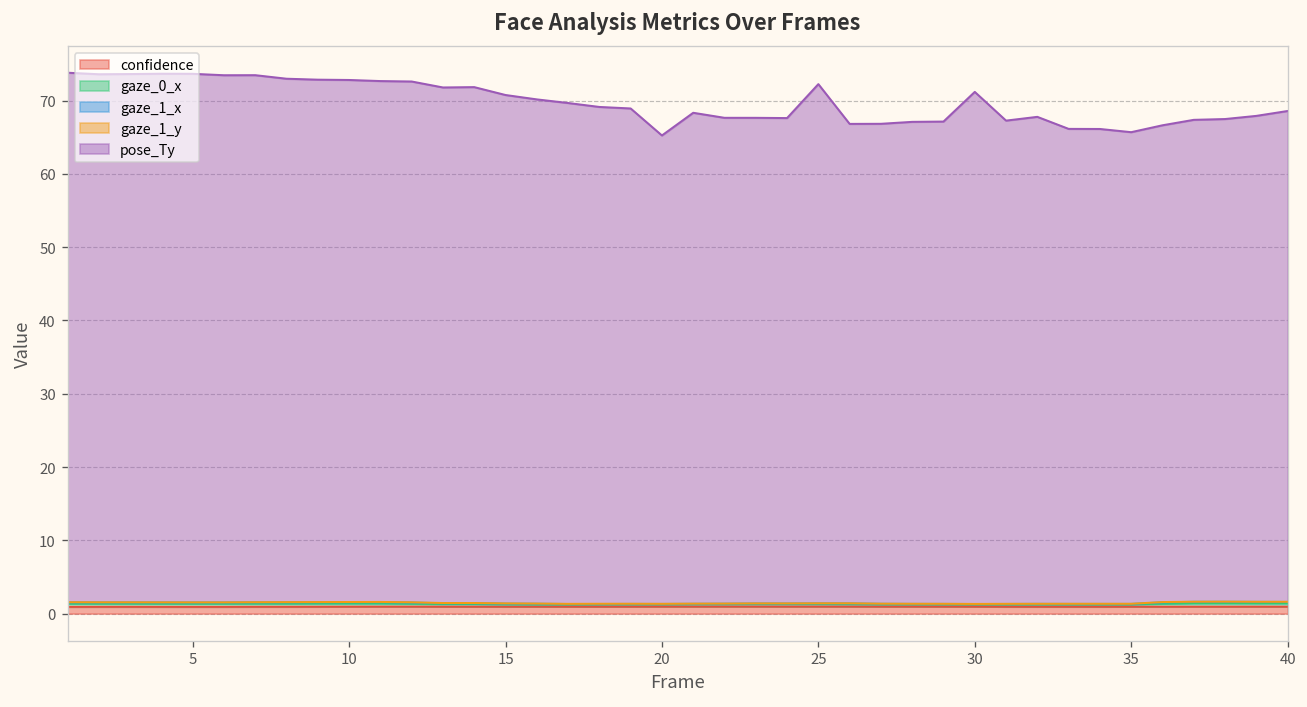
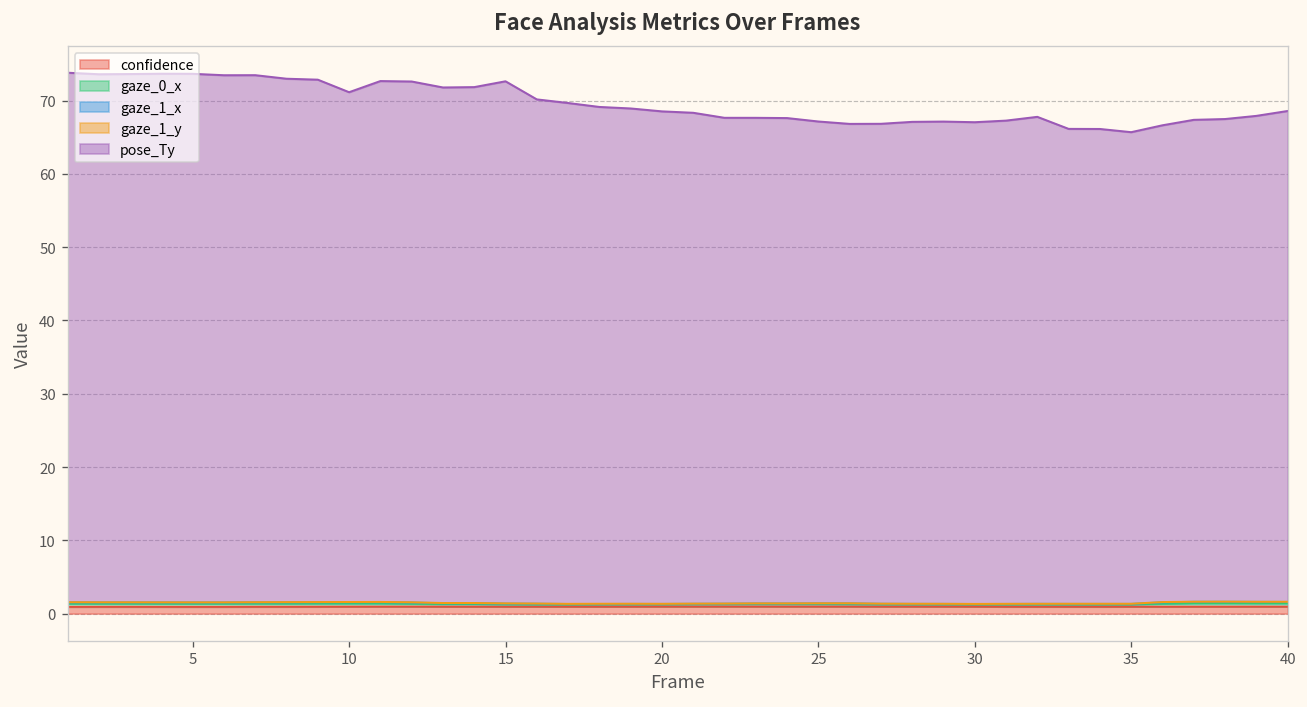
  {
    "confidence": {
      "5": 1,
      "10": 1,
      "40": 1
    },
    "pose_Ty": {
-     "10": 71,
-     "15": 69,
-     "20": 64,
-     "25": 71,
-     "30": 70,
+     "10": 70,
+     "15": 71,
+     "20": 67,
+     "25": 66,
+     "30": 66,
      "35": 64,
      "40": 67
    }
  }
